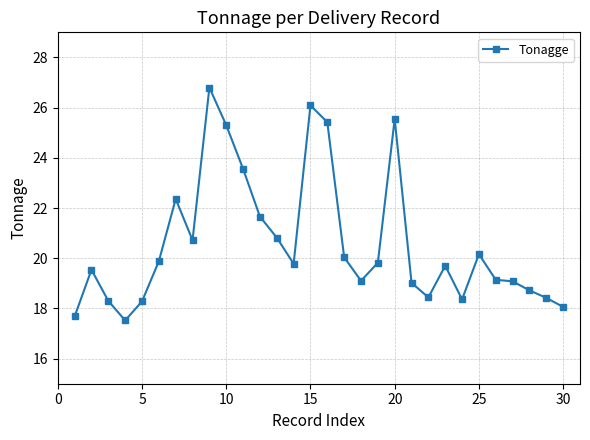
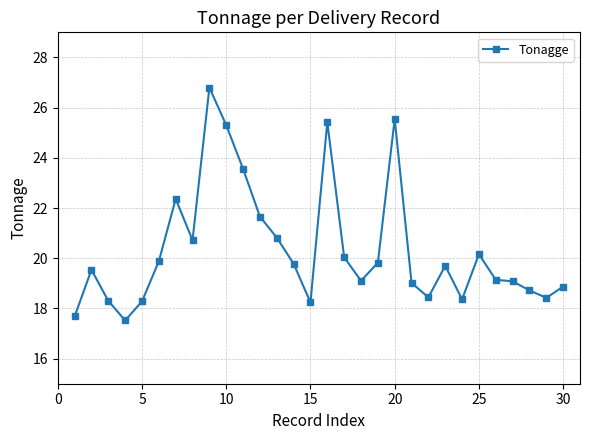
  {
    "5": 18.3,
    "10": 25.3,
-   "15": 26.1,
+   "15": 18.2,
    "20": 25.6,
    "25": 20.2,
-   "30": 18.1
+   "30": 18.9
  }
